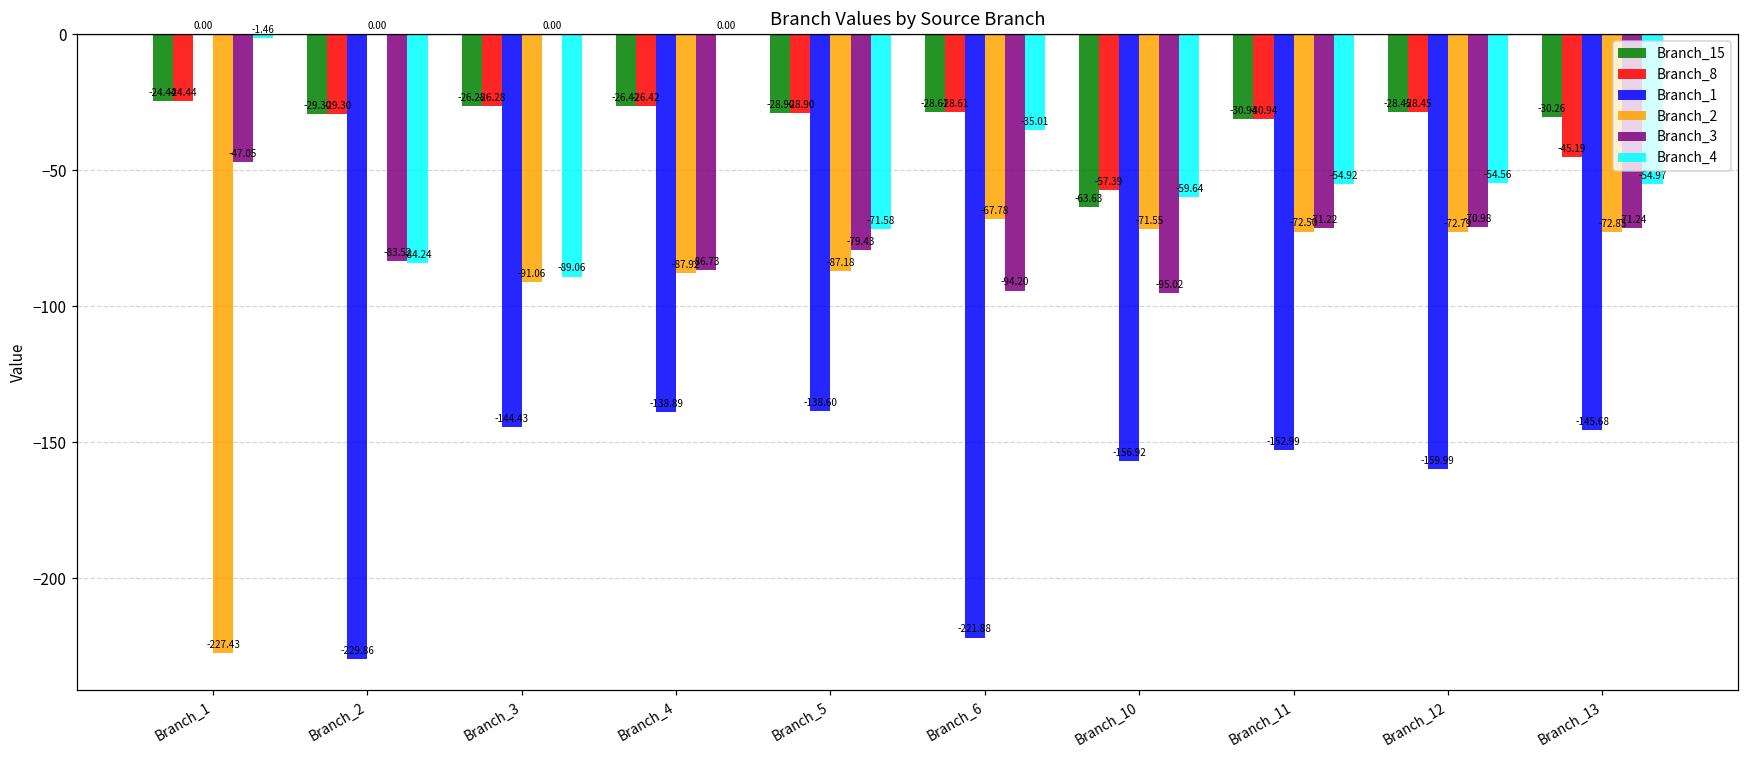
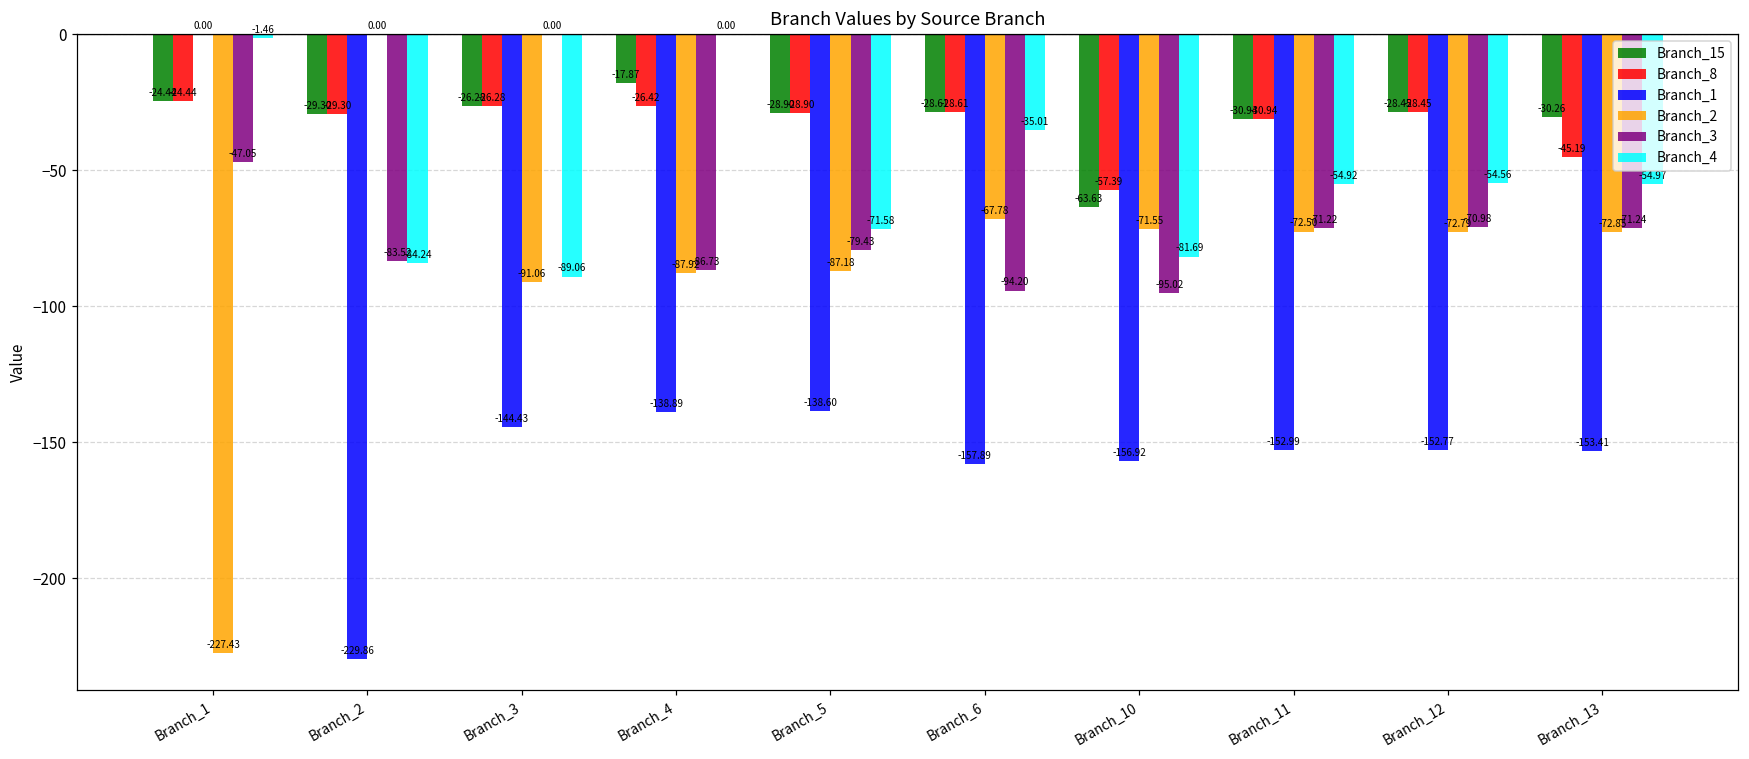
  {
    "Branch_15": {
-     "Branch_4": -26.42,
+     "Branch_4": -17.87,
      "Branch_10": -63.63,
      "Branch_13": -30.26
    },
    "Branch_8": {
      "Branch_4": -26.42,
      "Branch_10": -57.39,
      "Branch_13": -45.19
    },
    "Branch_1": {
      "Branch_1": 0.00,
      "Branch_2": -229.86,
      "Branch_3": -144.43,
      "Branch_4": -138.89,
      "Branch_5": -138.60,
-     "Branch_6": -221.88,
+     "Branch_6": -157.89,
      "Branch_10": -156.92,
      "Branch_11": -152.99,
-     "Branch_12": -159.99,
-     "Branch_13": -145.68
+     "Branch_12": -152.77,
+     "Branch_13": -153.41
    },
    "Branch_2": {
      "Branch_1": -227.43,
      "Branch_2": 0.00,
      "Branch_3": -91.06,
      "Branch_5": -87.18,
      "Branch_6": -67.78,
      "Branch_10": -71.55,
      "Branch_12": -72.79
    },
    "Branch_3": {
      "Branch_1": -47.05,
      "Branch_3": 0.00,
      "Branch_5": -79.43,
      "Branch_6": -94.20,
      "Branch_10": -95.02,
      "Branch_12": -70.98
    },
    "Branch_4": {
      "Branch_1": -1.46,
      "Branch_3": -89.06,
      "Branch_4": 0.00,
      "Branch_5": -71.58,
      "Branch_6": -35.01,
-     "Branch_10": -59.64,
+     "Branch_10": -81.69,
      "Branch_11": -54.92,
      "Branch_12": -54.56
    }
  }
